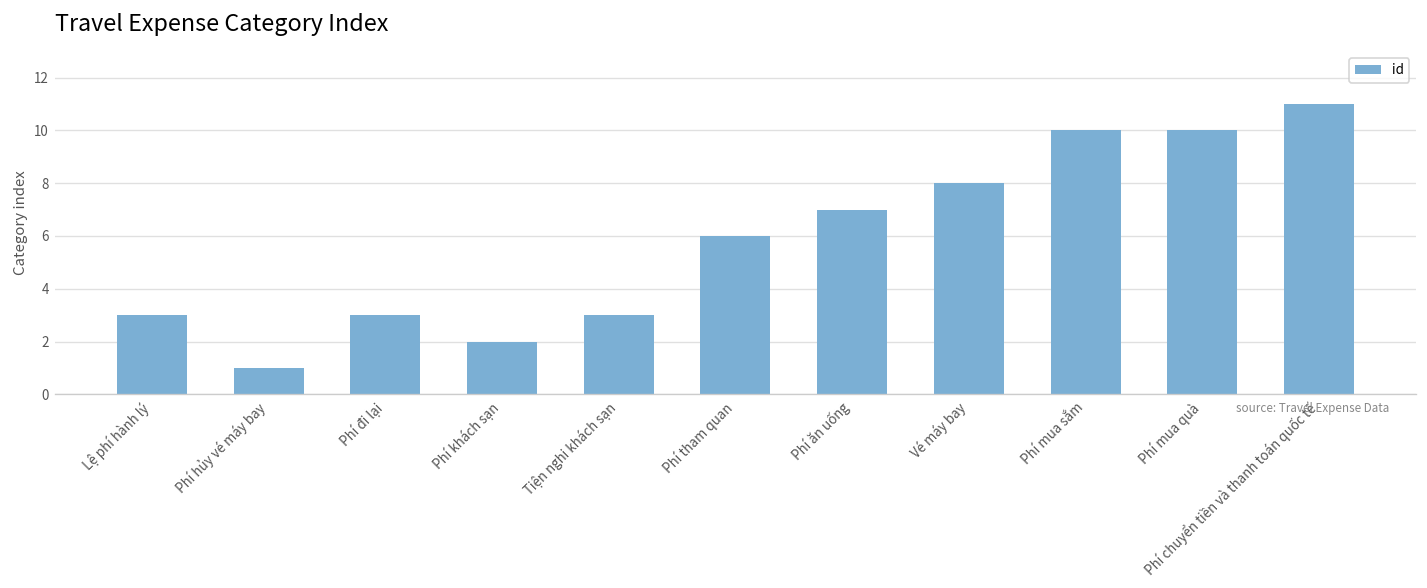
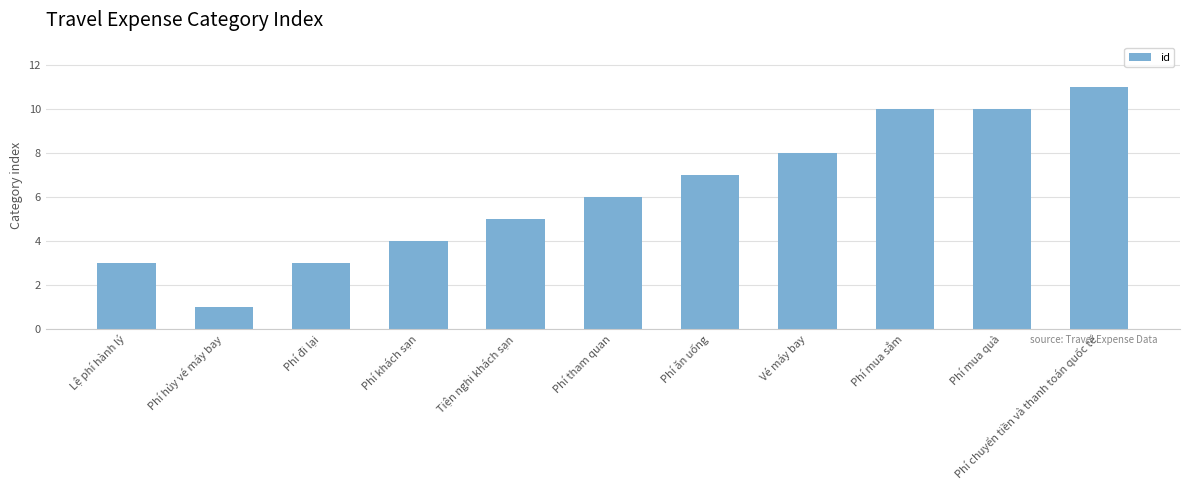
  {
    "Lệ phí hành lý": 3,
    "Phí hủy vé máy bay": 1,
    "Phí đi lại": 3,
-   "Phí khách sạn": 2,
-   "Tiện nghi khách sạn": 3,
+   "Phí khách sạn": 4,
+   "Tiện nghi khách sạn": 5,
    "Phí tham quan": 6,
    "Phí ăn uống": 7,
    "Vé máy bay": 8,
    "Phí mua sắm": 10,
    "Phí mua quà": 10,
    "Phí chuyển tiền và thanh toán quốc tế": 11
  }
